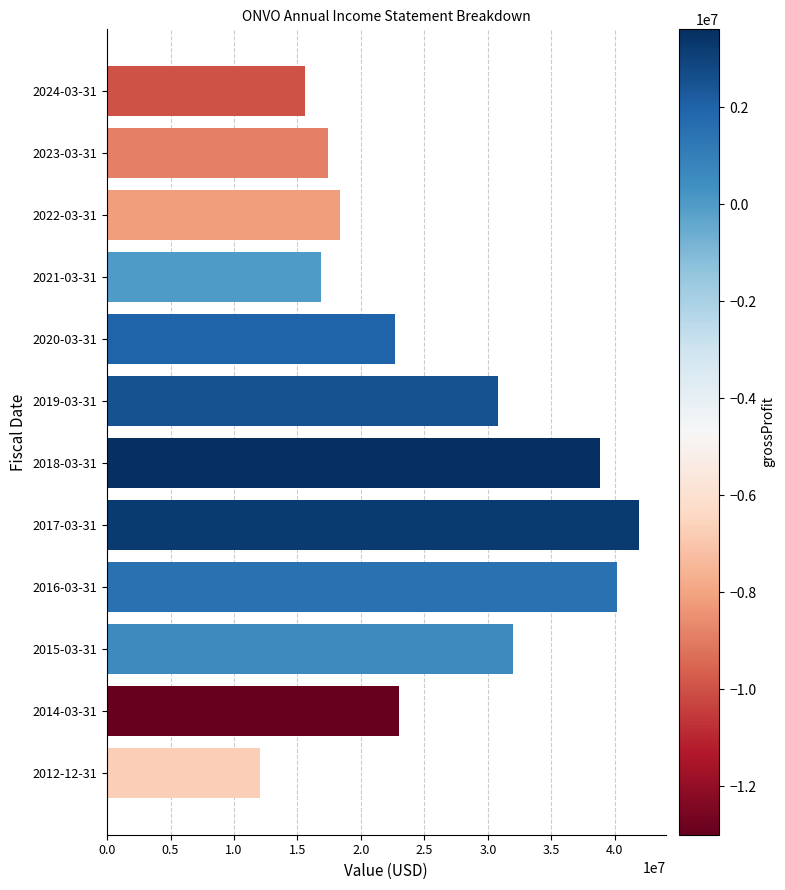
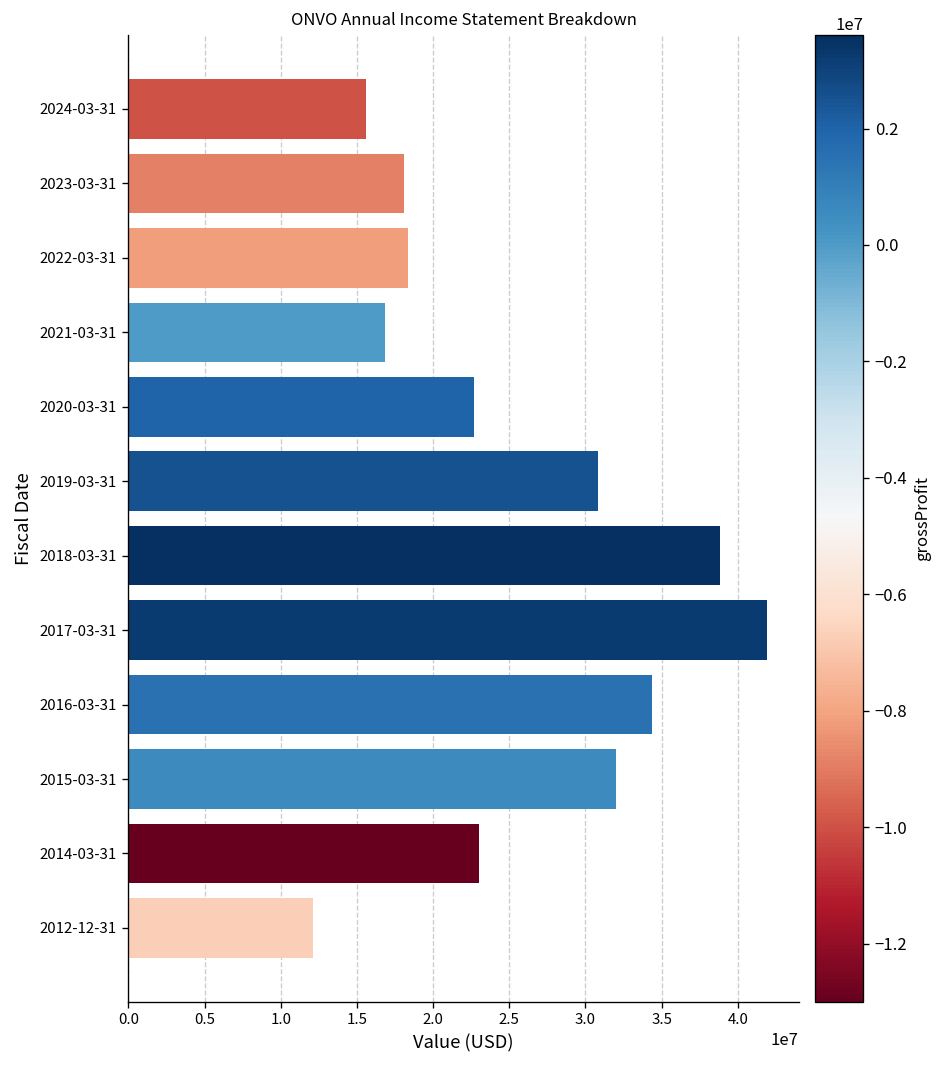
  {
    "2024-03-31": 15600000,
-   "2023-03-31": 17400000,
+   "2023-03-31": 18100000,
    "2022-03-31": 18400000,
    "2021-03-31": 16800000,
    "2020-03-31": 22700000,
    "2019-03-31": 30800000,
    "2018-03-31": 38800000,
    "2017-03-31": 41900000,
-   "2016-03-31": 40100000,
+   "2016-03-31": 34400000,
    "2015-03-31": 32000000,
    "2014-03-31": 23000000,
    "2012-12-31": 12100000
  }
